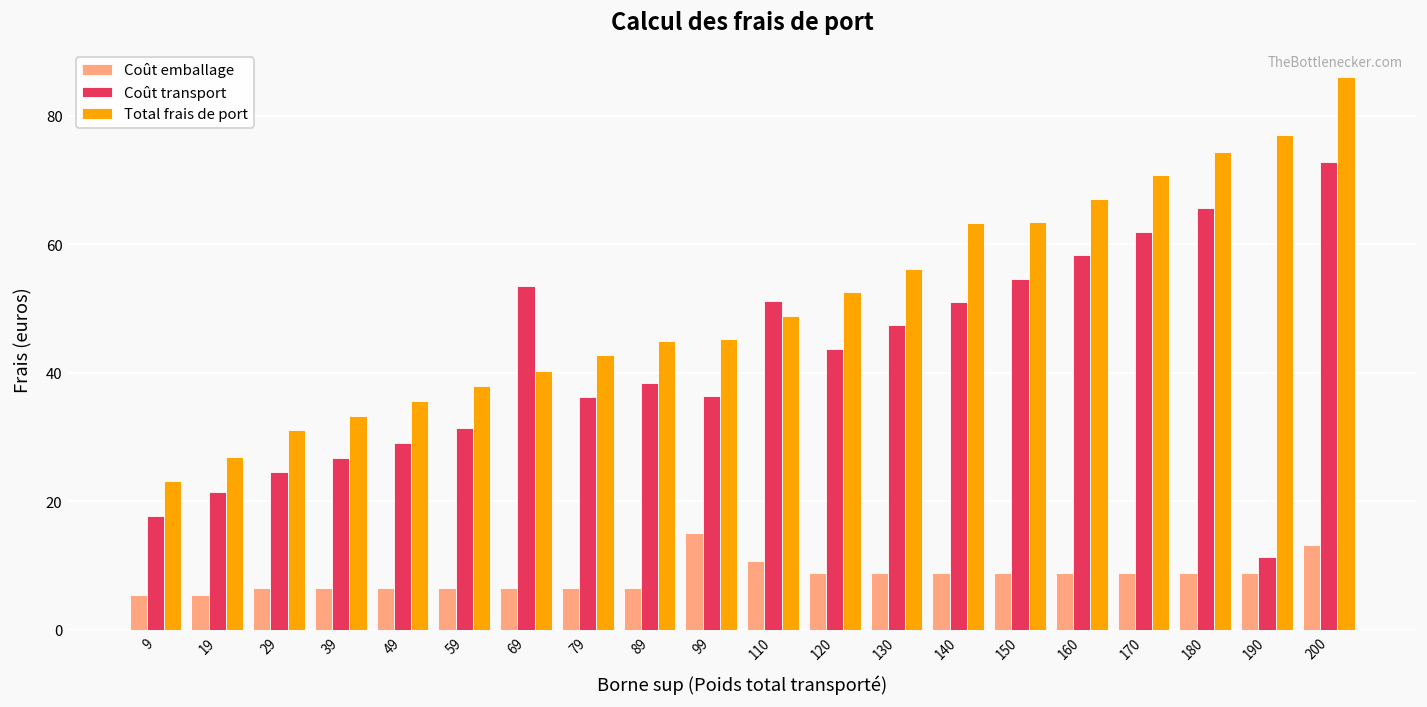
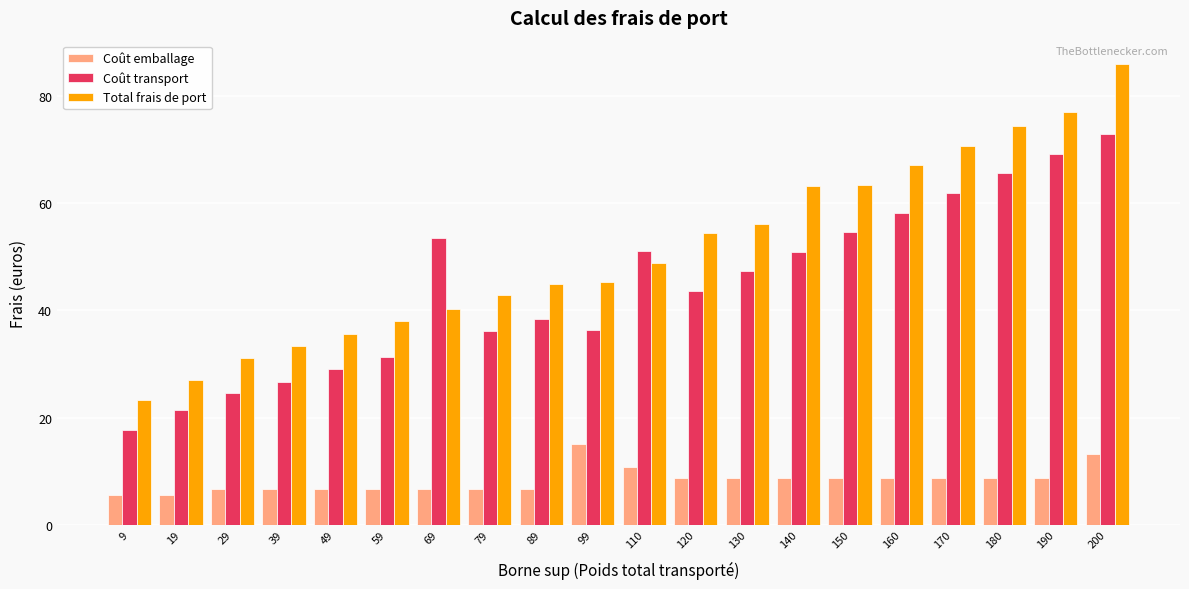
  {
    "Coût emballage": {
      "9": 6,
      "19": 6,
      "29": 7,
      "39": 7,
      "49": 7,
      "59": 7,
      "69": 7,
      "79": 7,
      "89": 7,
      "99": 15,
      "110": 11,
      "120": 9,
      "130": 9,
      "140": 9,
      "150": 9,
      "160": 9,
      "170": 9,
      "180": 9,
      "190": 9,
      "200": 13
    },
    "Coût transport": {
      "9": 18,
      "19": 21,
      "29": 25,
      "39": 27,
      "49": 29,
      "59": 31,
      "69": 53,
      "79": 36,
      "89": 38,
      "99": 36,
      "110": 51,
      "120": 44,
      "130": 47,
      "140": 51,
      "150": 55,
      "160": 58,
      "170": 62,
      "180": 66,
-     "190": 11,
+     "190": 69,
      "200": 73
    },
    "Total frais de port": {
      "9": 23,
      "19": 27,
      "29": 31,
      "39": 33,
      "49": 36,
      "59": 38,
      "69": 40,
      "79": 43,
      "89": 45,
      "99": 45,
      "110": 49,
-     "120": 53,
+     "120": 55,
      "130": 56,
      "140": 63,
      "150": 63,
      "160": 67,
      "170": 71,
      "180": 74,
      "190": 77,
      "200": 86
    }
  }
